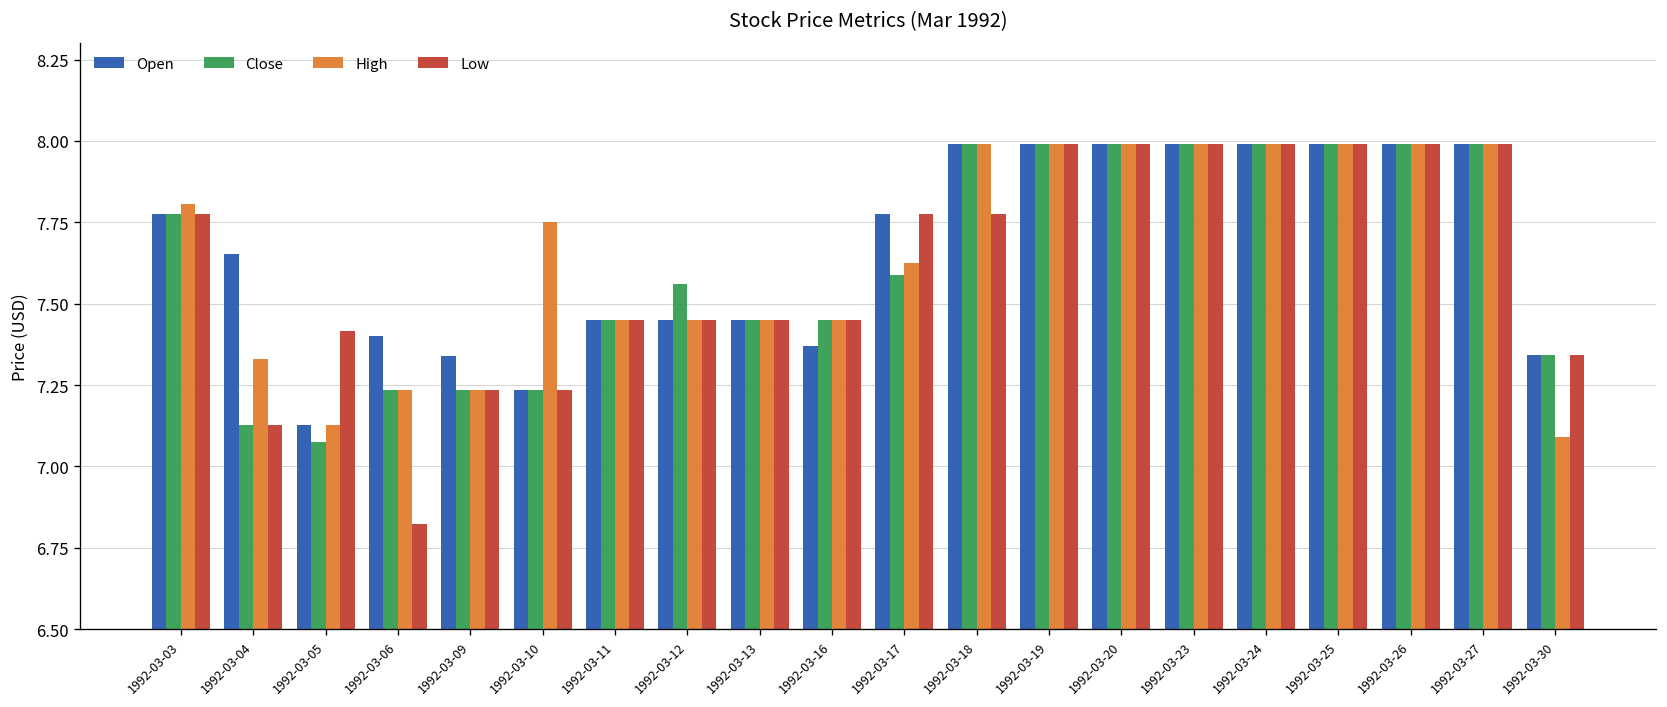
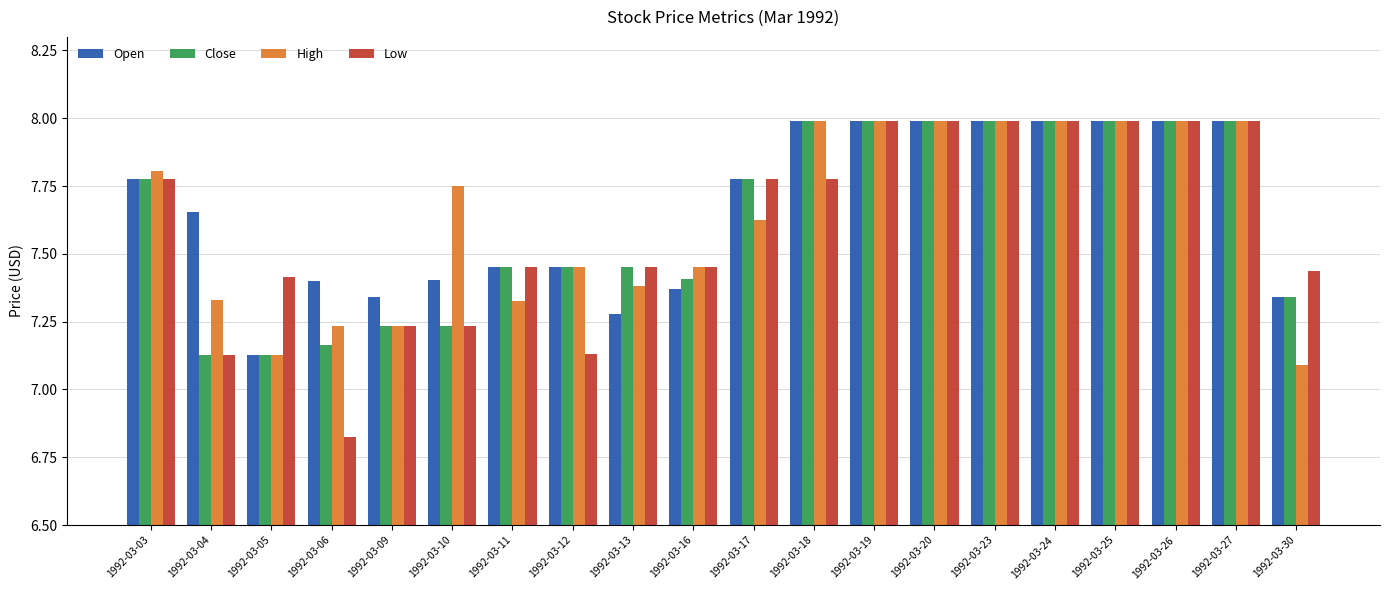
  {
    "Open": {
      "1992-03-03": 7.77,
      "1992-03-04": 7.65,
      "1992-03-05": 7.13,
      "1992-03-06": 7.40,
      "1992-03-09": 7.34,
-     "1992-03-10": 7.23,
+     "1992-03-10": 7.40,
      "1992-03-11": 7.45,
      "1992-03-12": 7.45,
-     "1992-03-13": 7.45,
+     "1992-03-13": 7.28,
      "1992-03-16": 7.37,
      "1992-03-17": 7.77,
      "1992-03-18": 7.99,
      "1992-03-19": 7.99,
      "1992-03-20": 7.99,
      "1992-03-23": 7.99,
      "1992-03-24": 7.99,
      "1992-03-25": 7.99,
      "1992-03-26": 7.99,
      "1992-03-27": 7.99,
      "1992-03-30": 7.34
    },
    "Close": {
      "1992-03-03": 7.77,
      "1992-03-04": 7.13,
-     "1992-03-05": 7.08,
-     "1992-03-06": 7.23,
+     "1992-03-05": 7.13,
+     "1992-03-06": 7.16,
      "1992-03-09": 7.23,
      "1992-03-10": 7.23,
      "1992-03-11": 7.45,
-     "1992-03-12": 7.56,
+     "1992-03-12": 7.45,
      "1992-03-13": 7.45,
-     "1992-03-16": 7.45,
-     "1992-03-17": 7.59,
+     "1992-03-16": 7.41,
+     "1992-03-17": 7.77,
      "1992-03-18": 7.99,
      "1992-03-19": 7.99,
      "1992-03-20": 7.99,
      "1992-03-23": 7.99,
      "1992-03-24": 7.99,
      "1992-03-25": 7.99,
      "1992-03-26": 7.99,
      "1992-03-27": 7.99,
      "1992-03-30": 7.34
    },
    "High": {
      "1992-03-03": 7.81,
      "1992-03-04": 7.33,
      "1992-03-05": 7.13,
      "1992-03-06": 7.23,
      "1992-03-09": 7.23,
      "1992-03-10": 7.75,
-     "1992-03-11": 7.45,
+     "1992-03-11": 7.33,
      "1992-03-12": 7.45,
-     "1992-03-13": 7.45,
+     "1992-03-13": 7.38,
      "1992-03-16": 7.45,
      "1992-03-17": 7.62,
      "1992-03-18": 7.99,
      "1992-03-19": 7.99,
      "1992-03-20": 7.99,
      "1992-03-23": 7.99,
      "1992-03-24": 7.99,
      "1992-03-25": 7.99,
      "1992-03-26": 7.99,
      "1992-03-27": 7.99,
      "1992-03-30": 7.09
    },
    "Low": {
      "1992-03-03": 7.77,
      "1992-03-04": 7.13,
      "1992-03-05": 7.41,
      "1992-03-06": 6.82,
      "1992-03-09": 7.23,
      "1992-03-10": 7.23,
      "1992-03-11": 7.45,
-     "1992-03-12": 7.45,
+     "1992-03-12": 7.13,
      "1992-03-13": 7.45,
      "1992-03-16": 7.45,
      "1992-03-17": 7.77,
      "1992-03-18": 7.77,
      "1992-03-19": 7.99,
      "1992-03-20": 7.99,
      "1992-03-23": 7.99,
      "1992-03-24": 7.99,
      "1992-03-25": 7.99,
      "1992-03-26": 7.99,
      "1992-03-27": 7.99,
-     "1992-03-30": 7.34
+     "1992-03-30": 7.44
    }
  }
